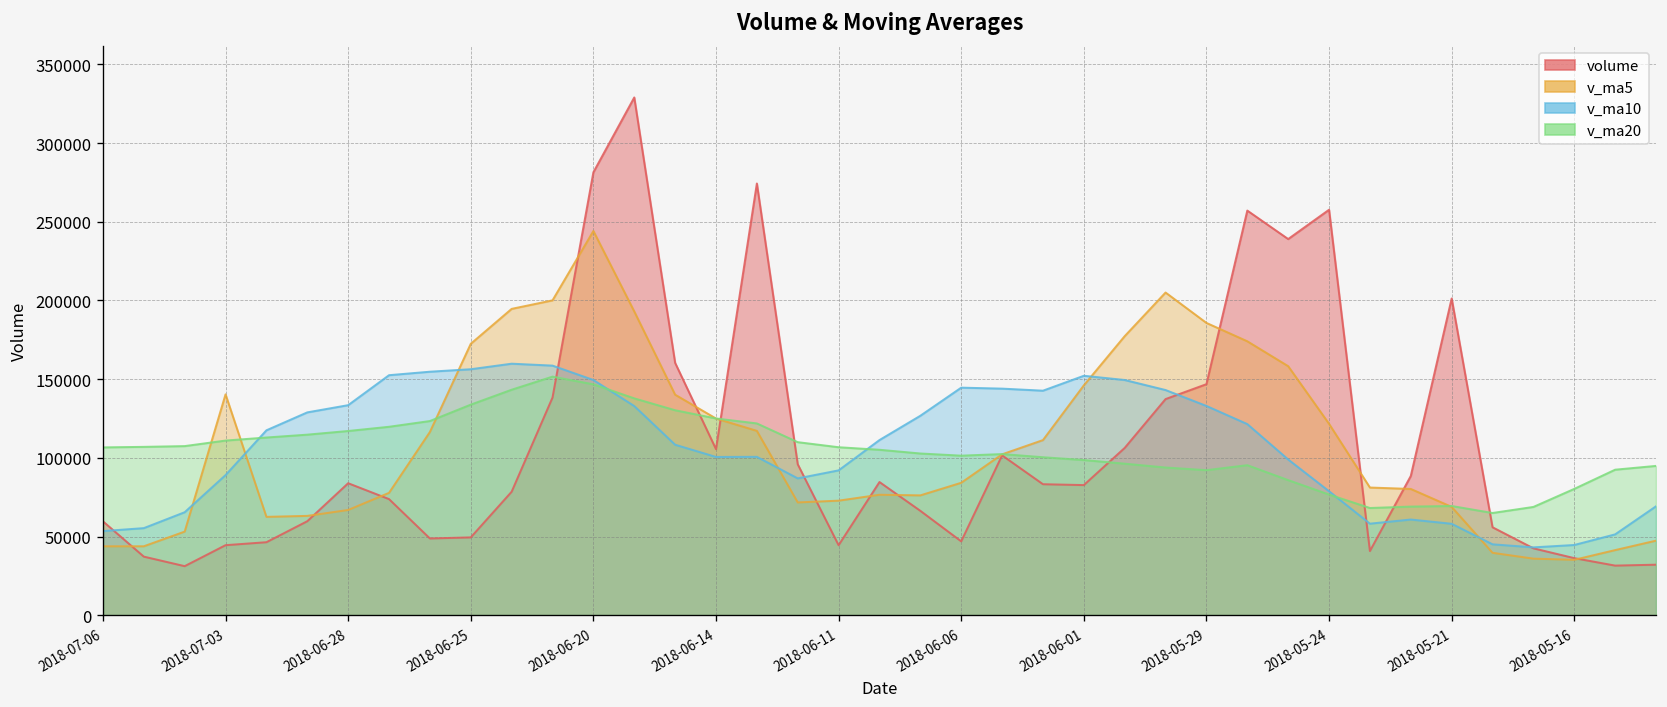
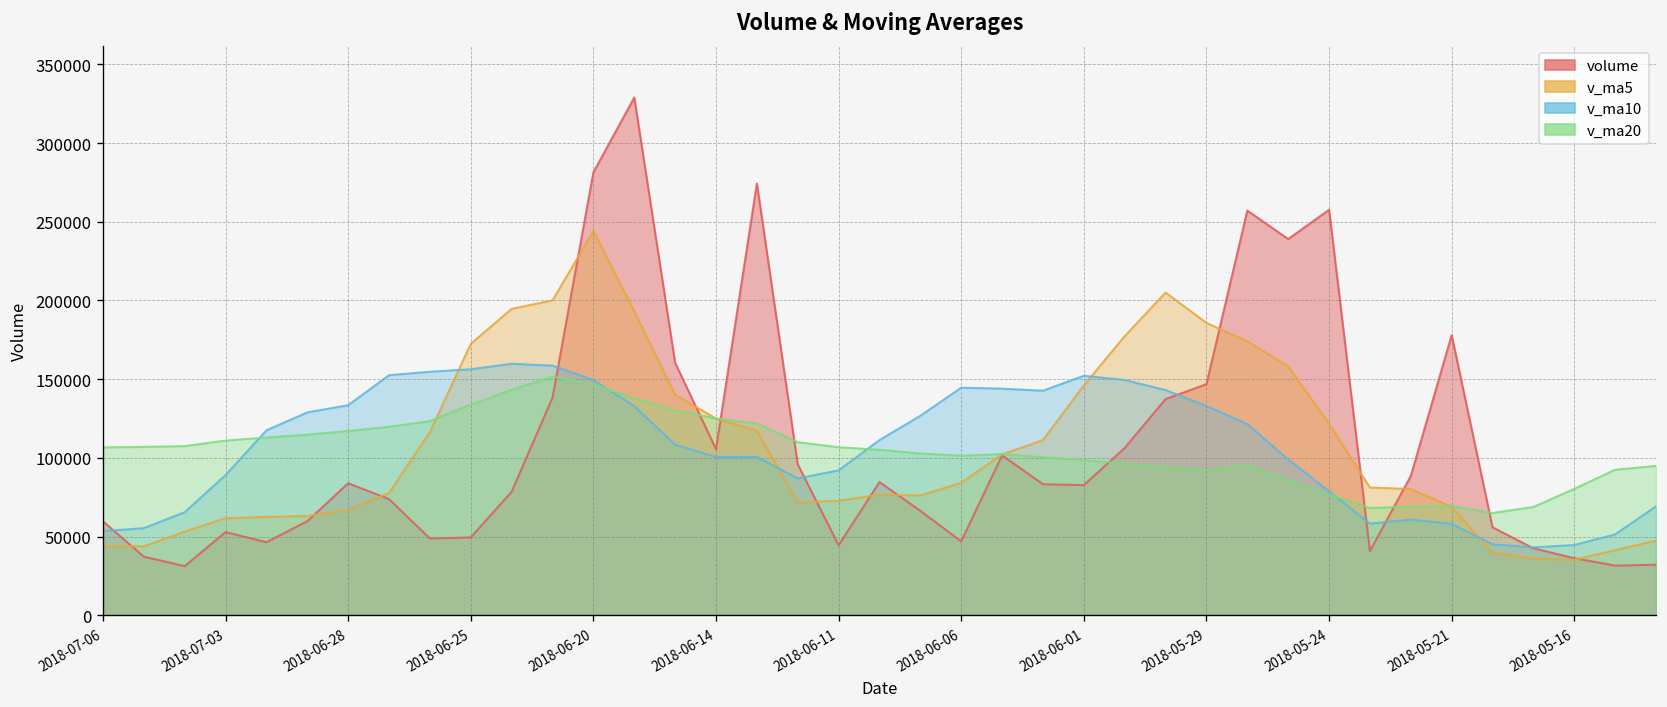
  {
    "volume": {
      "2018-07-06": 60000,
-     "2018-07-03": 44000,
+     "2018-07-03": 53000,
      "2018-06-28": 84000,
      "2018-06-25": 49000,
      "2018-06-20": 281000,
      "2018-06-14": 106000,
      "2018-06-11": 44000,
      "2018-06-06": 47000,
      "2018-06-01": 83000,
      "2018-05-29": 147000,
      "2018-05-24": 258000,
-     "2018-05-21": 201000
+     "2018-05-21": 178000
    },
    "v_ma5": {
      "2018-07-06": 44000,
-     "2018-07-03": 140000,
+     "2018-07-03": 62000,
      "2018-06-28": 67000,
      "2018-06-25": 172000,
      "2018-06-20": 244000,
      "2018-06-11": 73000,
      "2018-06-06": 84000,
      "2018-06-01": 146000,
      "2018-05-29": 186000,
      "2018-05-24": 122000
    }
  }
